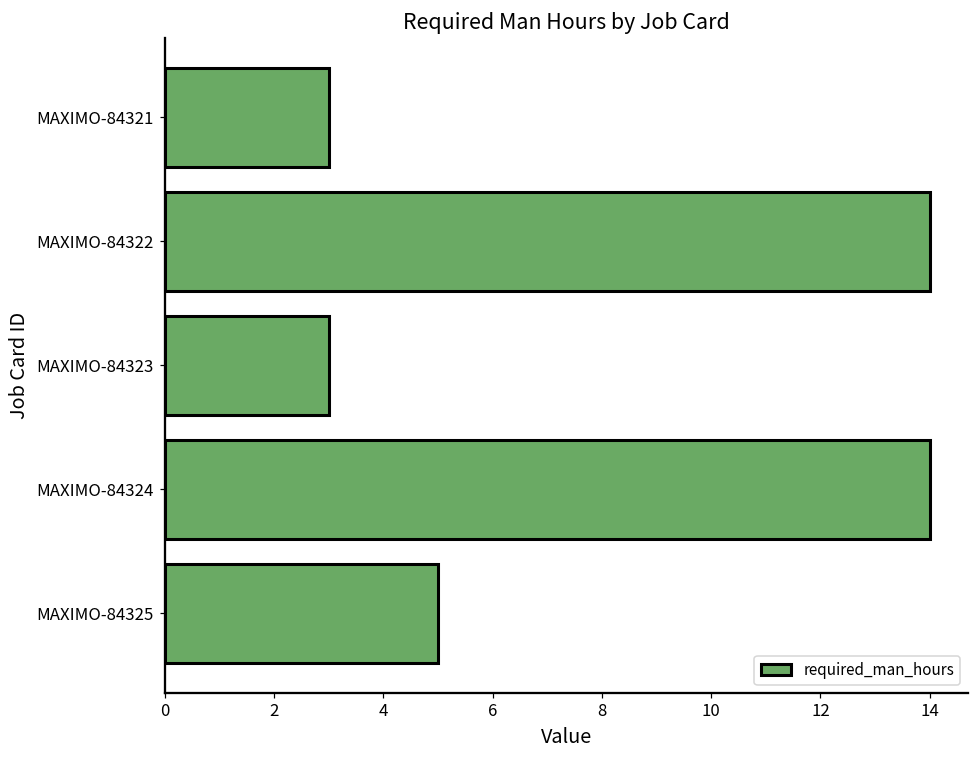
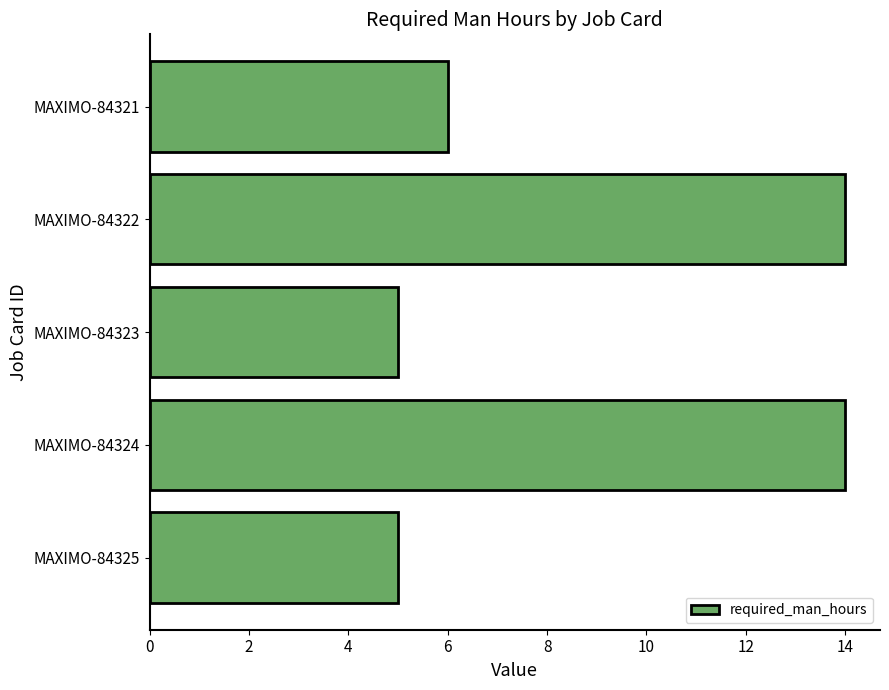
  {
-   "MAXIMO-84321": 3,
+   "MAXIMO-84321": 6,
    "MAXIMO-84322": 14,
-   "MAXIMO-84323": 3,
+   "MAXIMO-84323": 5,
    "MAXIMO-84324": 14,
    "MAXIMO-84325": 5
  }
